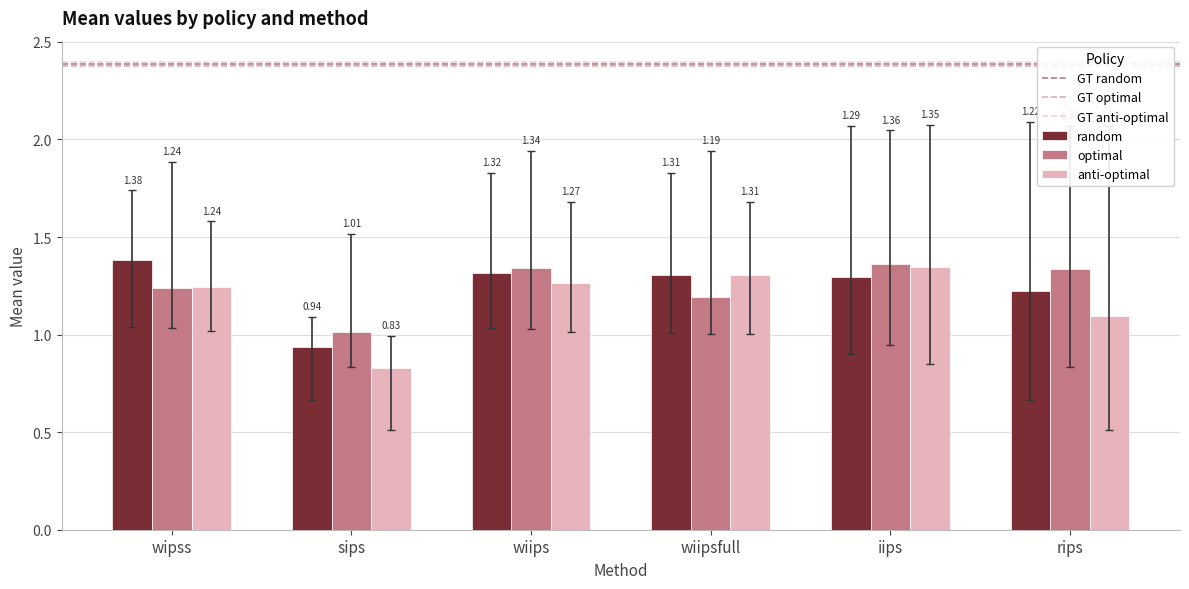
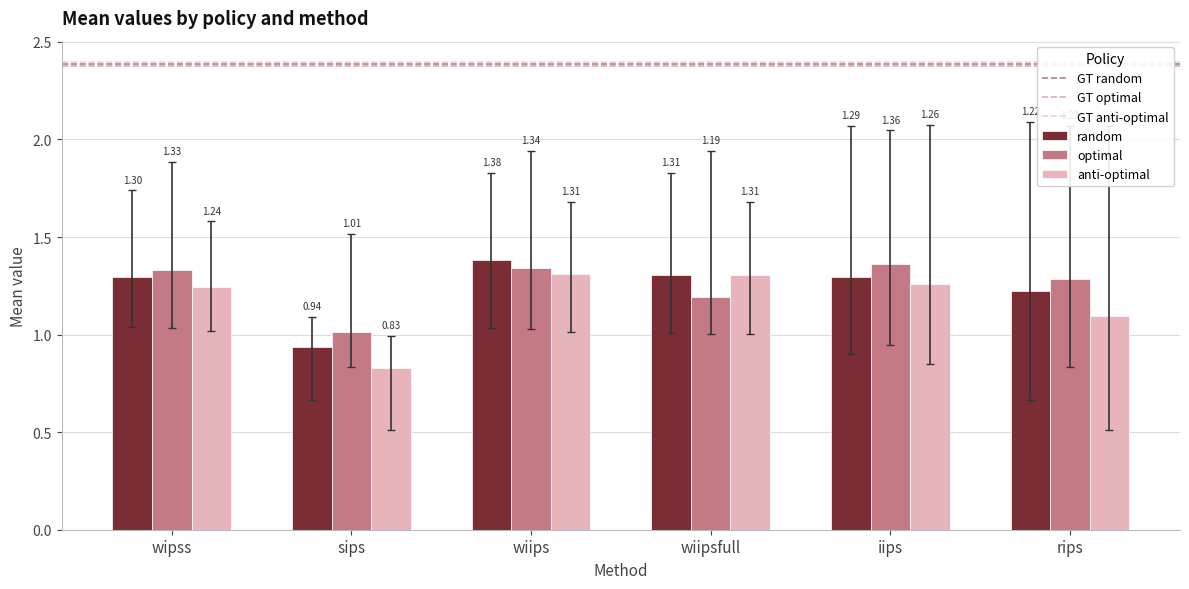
  {
    "random": {
-     "wipss": 1.38,
-     "wiips": 1.32
+     "wipss": 1.30,
+     "wiips": 1.38
    },
    "optimal": {
-     "wipss": 1.24,
-     "rips": 1.34
+     "wipss": 1.33,
+     "rips": 1.29
    },
    "anti-optimal": {
-     "wiips": 1.27,
-     "iips": 1.35
+     "wiips": 1.31,
+     "iips": 1.26
    }
  }
